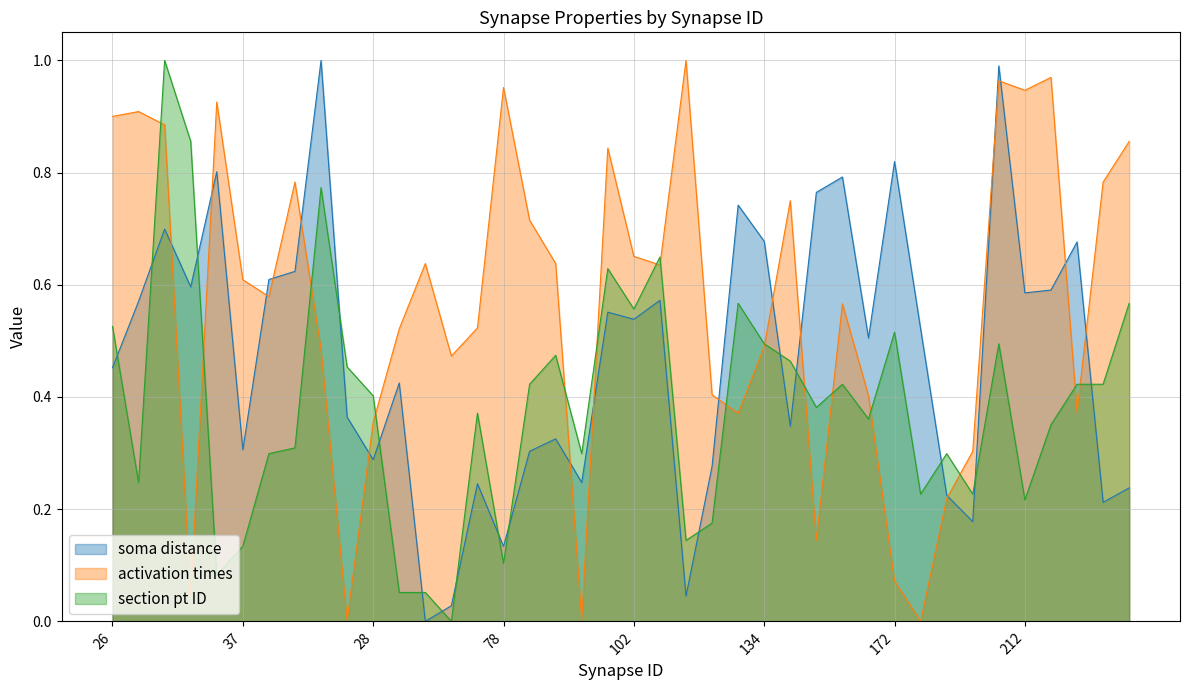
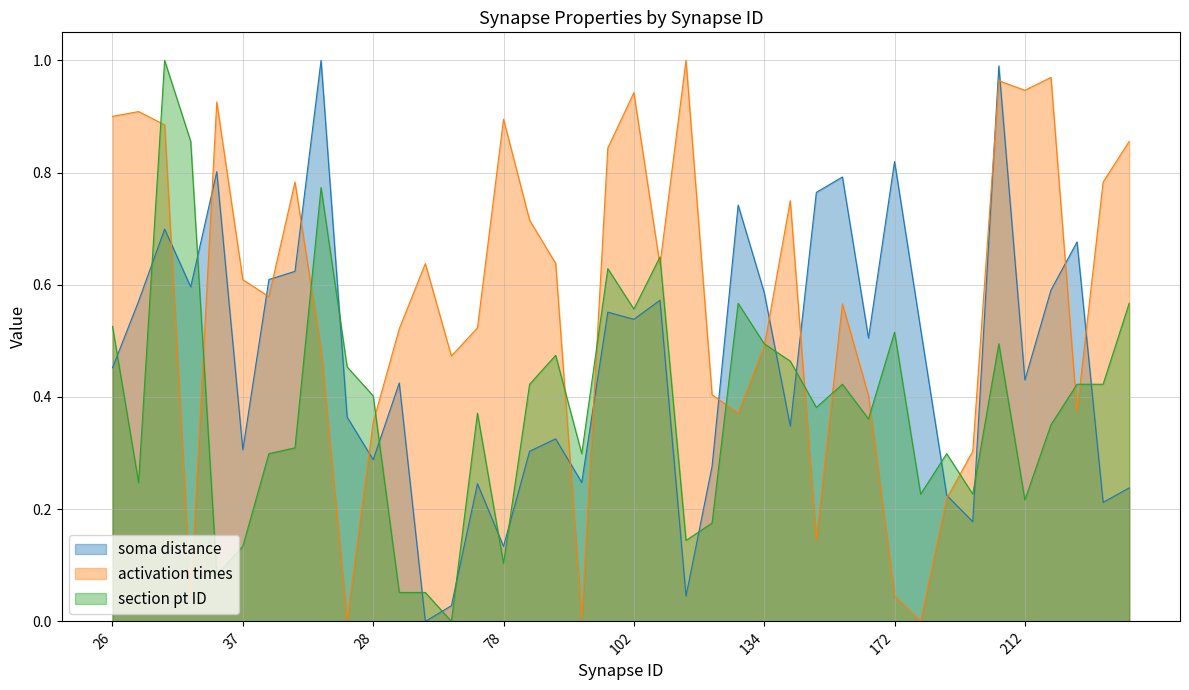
  {
    "soma distance": {
      "78": 0.13,
      "102": 0.54,
-     "134": 0.68,
+     "134": 0.59,
      "172": 0.82,
-     "212": 0.59
+     "212": 0.43
    },
    "activation times": {
-     "78": 0.95,
-     "102": 0.65,
+     "78": 0.90,
+     "102": 0.94,
      "134": 0.49,
-     "172": 0.07,
+     "172": 0.05,
      "212": 0.95
    },
    "section pt ID": {
      "78": 0.10,
      "102": 0.56,
      "134": 0.49,
      "172": 0.52,
      "212": 0.22
    }
  }
